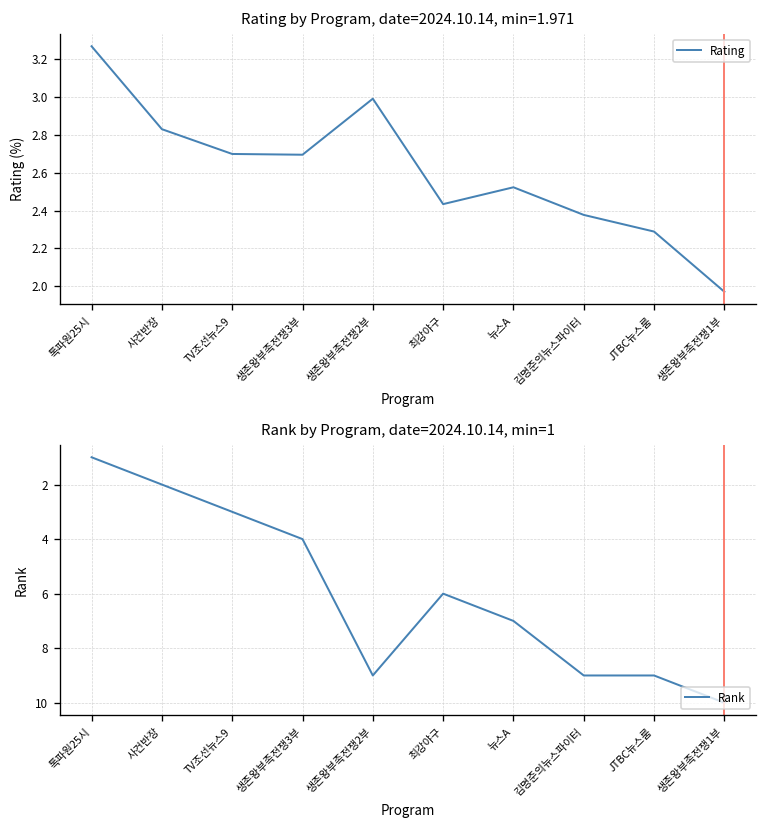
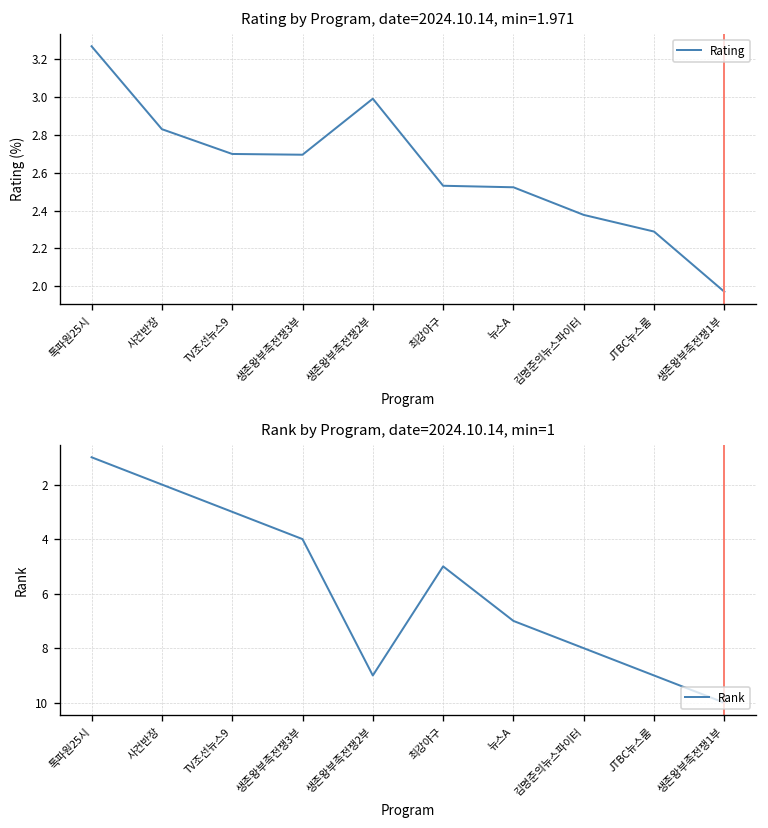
  {
    "Rating by Program, date=2024.10.14, min=1.971": {
      "톡파원25시": 3.27,
      "사건반장": 2.83,
      "TV조선뉴스9": 2.70,
      "생존왕부족전쟁3부": 2.70,
      "생존왕부족전쟁2부": 2.99,
-     "최강야구": 2.43,
+     "최강야구": 2.53,
      "뉴스A": 2.52,
      "김명준의뉴스파이터": 2.38,
      "JTBC뉴스룸": 2.29,
      "생존왕부족전쟁1부": 1.97
    },
    "Rank by Program, date=2024.10.14, min=1": {
      "톡파원25시": 1,
      "사건반장": 2,
      "TV조선뉴스9": 3,
      "생존왕부족전쟁3부": 4,
      "생존왕부족전쟁2부": 9,
-     "최강야구": 6,
+     "최강야구": 5,
      "뉴스A": 7,
-     "김명준의뉴스파이터": 9,
+     "김명준의뉴스파이터": 8,
      "JTBC뉴스룸": 9
    }
  }
